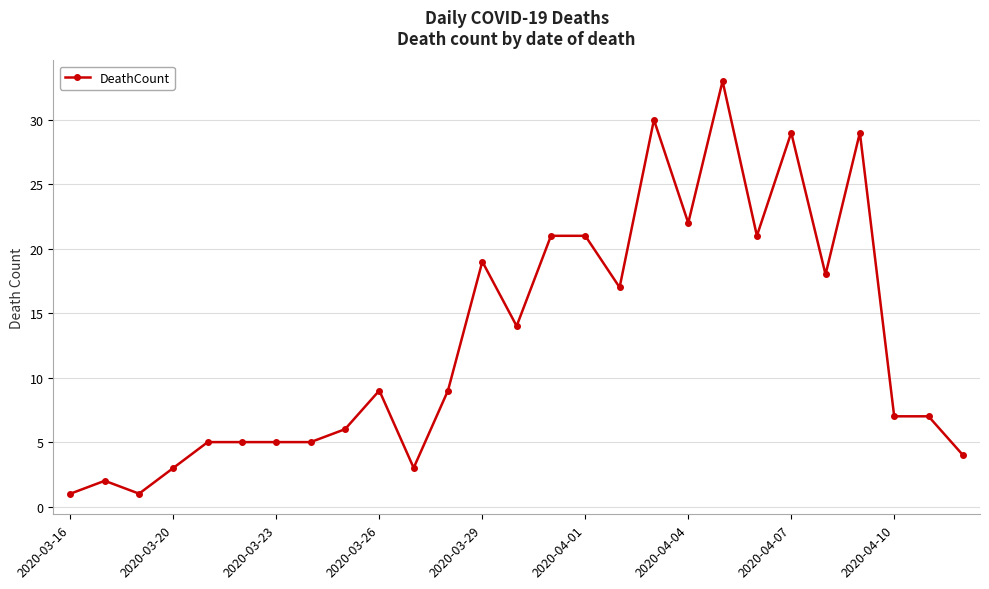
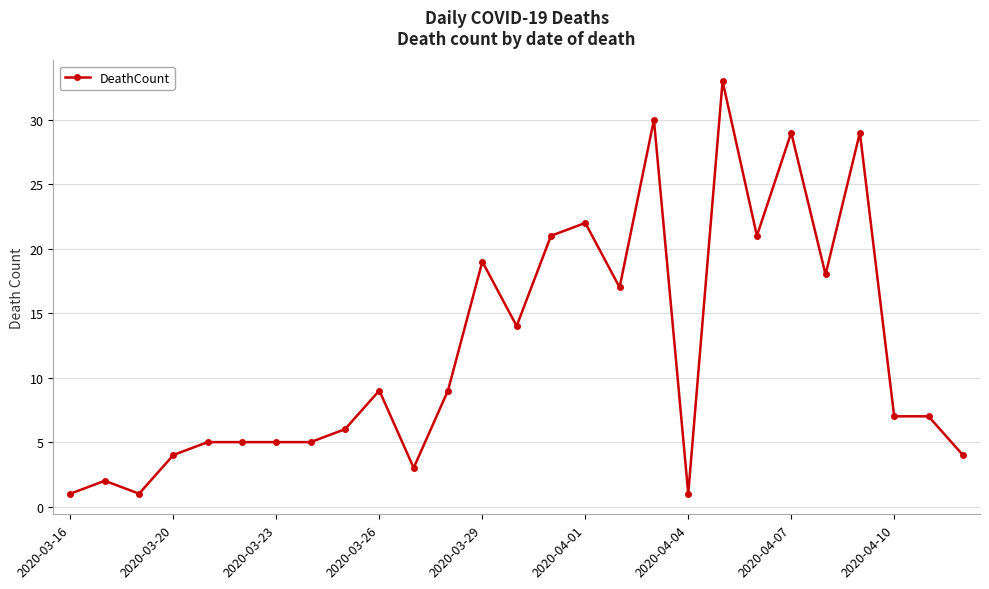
  {
    "2020-03-16": 1,
-   "2020-03-20": 3,
+   "2020-03-20": 4,
    "2020-03-23": 5,
    "2020-03-26": 9,
    "2020-03-29": 19,
-   "2020-04-01": 21,
-   "2020-04-04": 22,
+   "2020-04-01": 22,
+   "2020-04-04": 1,
    "2020-04-07": 29,
    "2020-04-10": 7
  }
